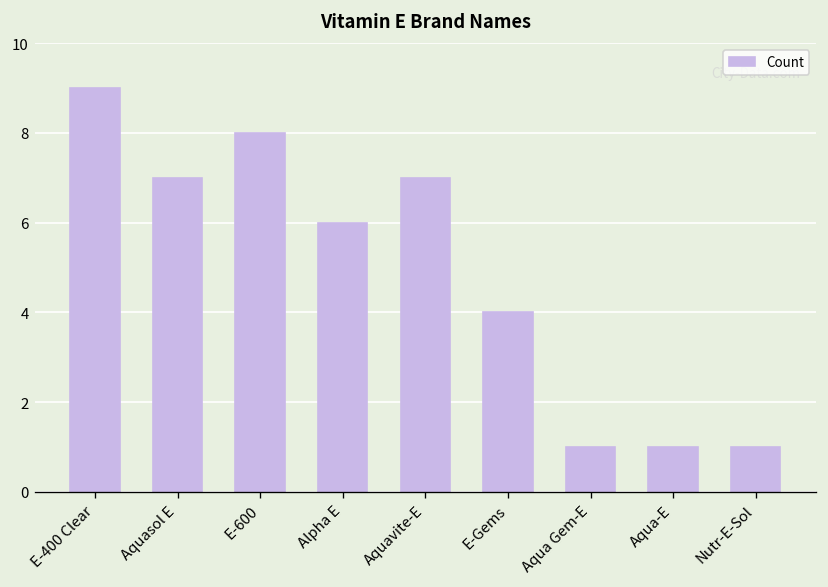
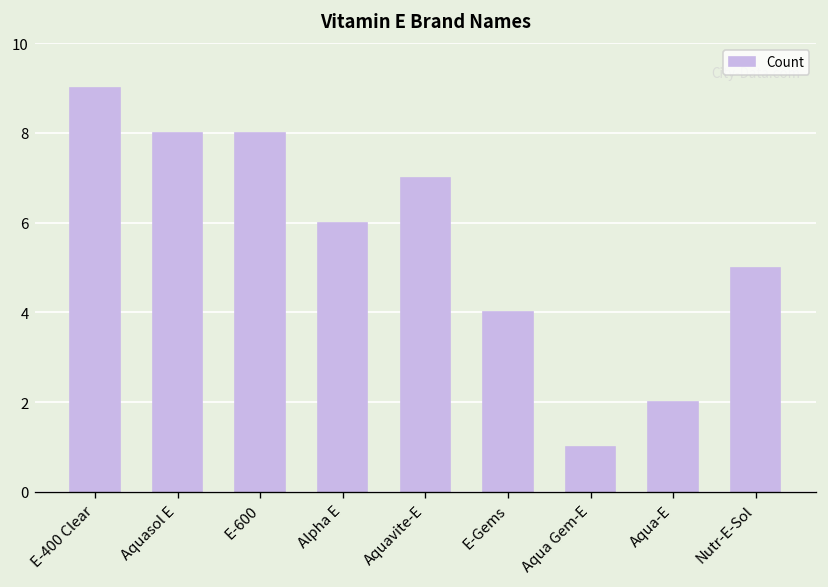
  {
    "E-400 Clear": 9,
-   "Aquasol E": 7,
+   "Aquasol E": 8,
    "E-600": 8,
    "Alpha E": 6,
    "Aquavite-E": 7,
    "E-Gems": 4,
    "Aqua Gem-E": 1,
-   "Aqua-E": 1,
-   "Nutr-E-Sol": 1
+   "Aqua-E": 2,
+   "Nutr-E-Sol": 5
  }
